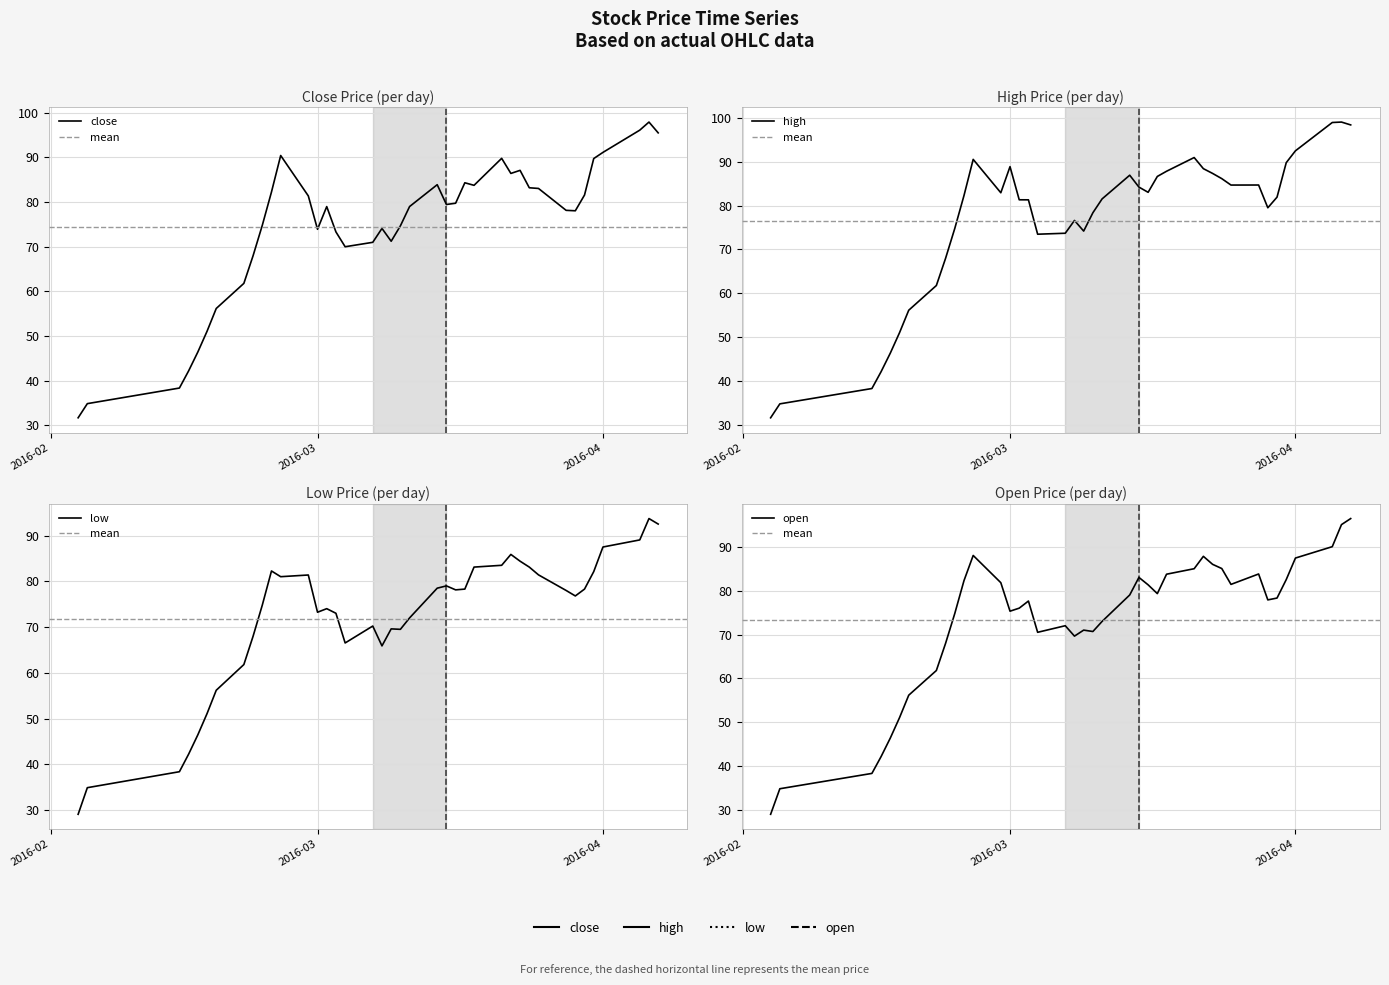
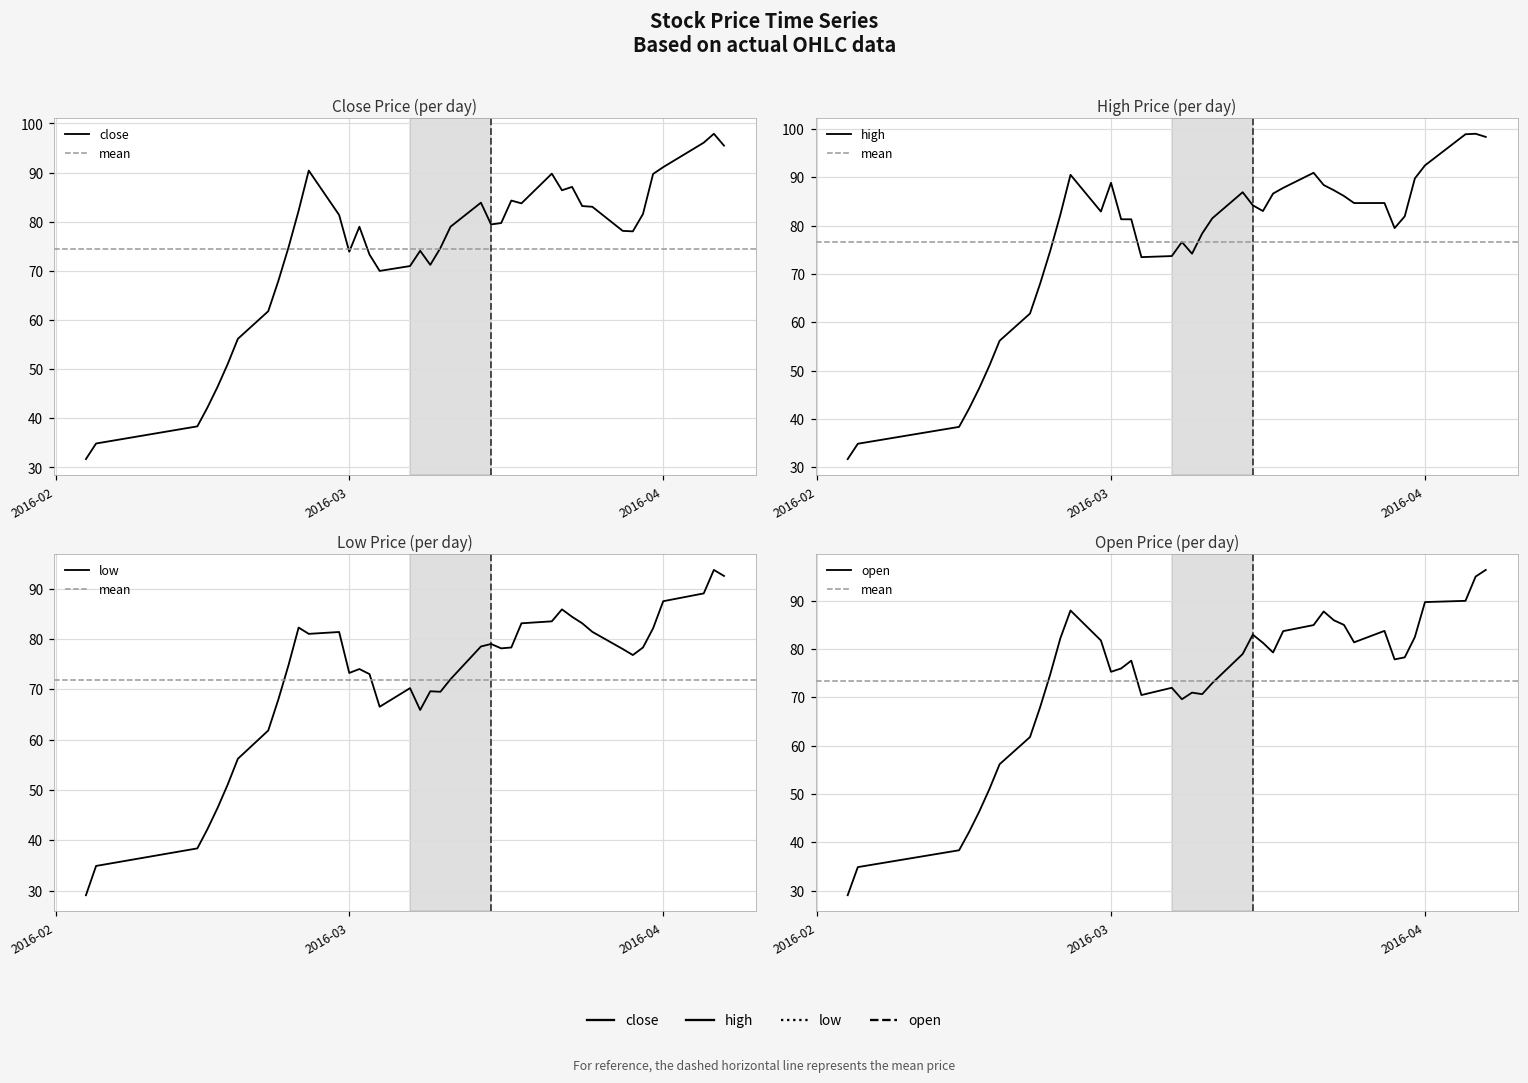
  {
    "Close Price (per day)": {
      "2016-03": 74,
      "2016-04": 91
    },
    "High Price (per day)": {
      "2016-03": 89,
      "2016-04": 92
    },
    "Low Price (per day)": {
      "2016-03": 73,
      "2016-04": 88
    },
    "Open Price (per day)": {
      "2016-03": 75,
-     "2016-04": 87
+     "2016-04": 90
    }
  }
